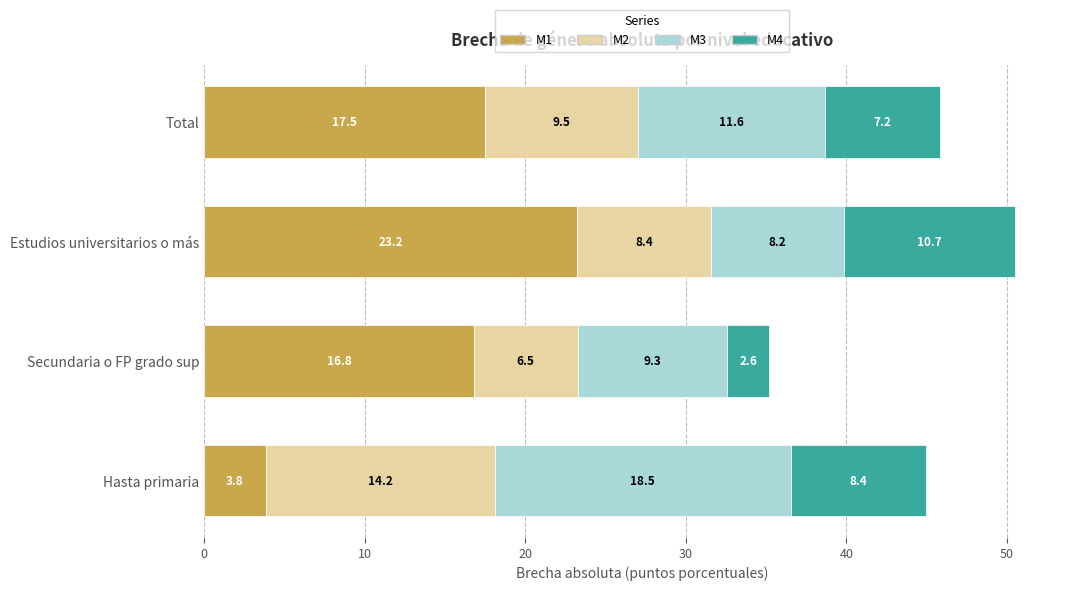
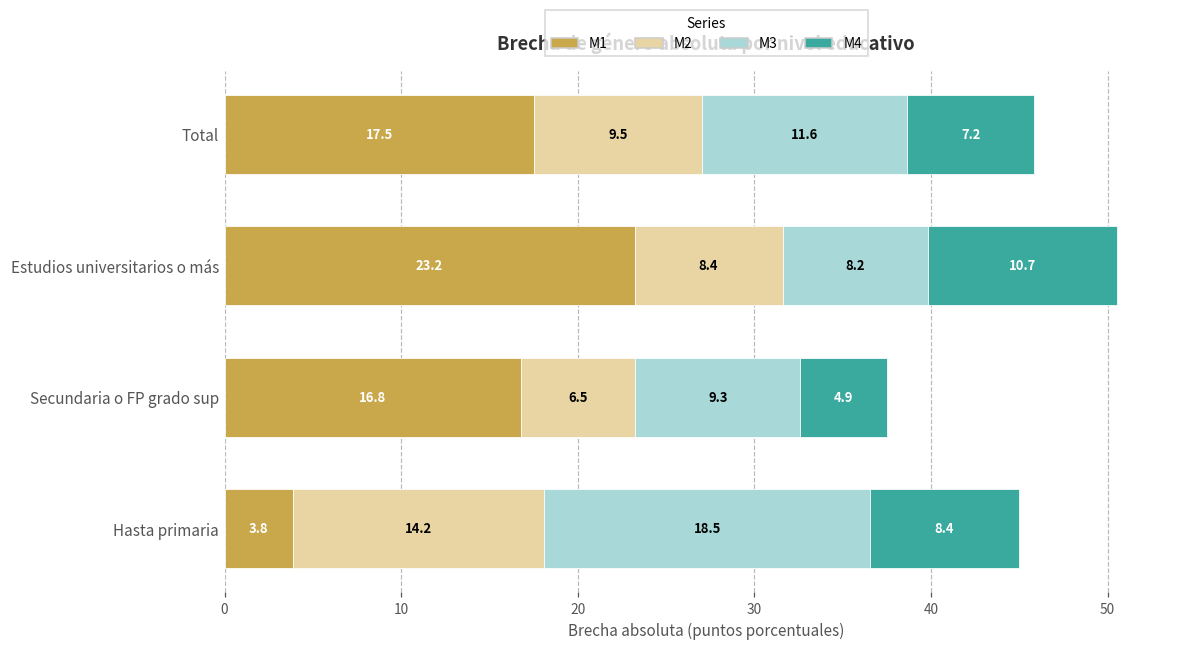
  {
    "M1": {
      "Total": 17.5,
      "Estudios universitarios o más": 23.2,
      "Secundaria o FP grado sup": 16.8,
      "Hasta primaria": 3.8
    },
    "M2": {
      "Total": 9.5,
      "Estudios universitarios o más": 8.4,
      "Secundaria o FP grado sup": 6.5,
      "Hasta primaria": 14.2
    },
    "M3": {
      "Total": 11.6,
      "Estudios universitarios o más": 8.2,
      "Secundaria o FP grado sup": 9.3,
      "Hasta primaria": 18.5
    },
    "M4": {
      "Total": 7.2,
      "Estudios universitarios o más": 10.7,
-     "Secundaria o FP grado sup": 2.6,
+     "Secundaria o FP grado sup": 4.9,
      "Hasta primaria": 8.4
    }
  }
